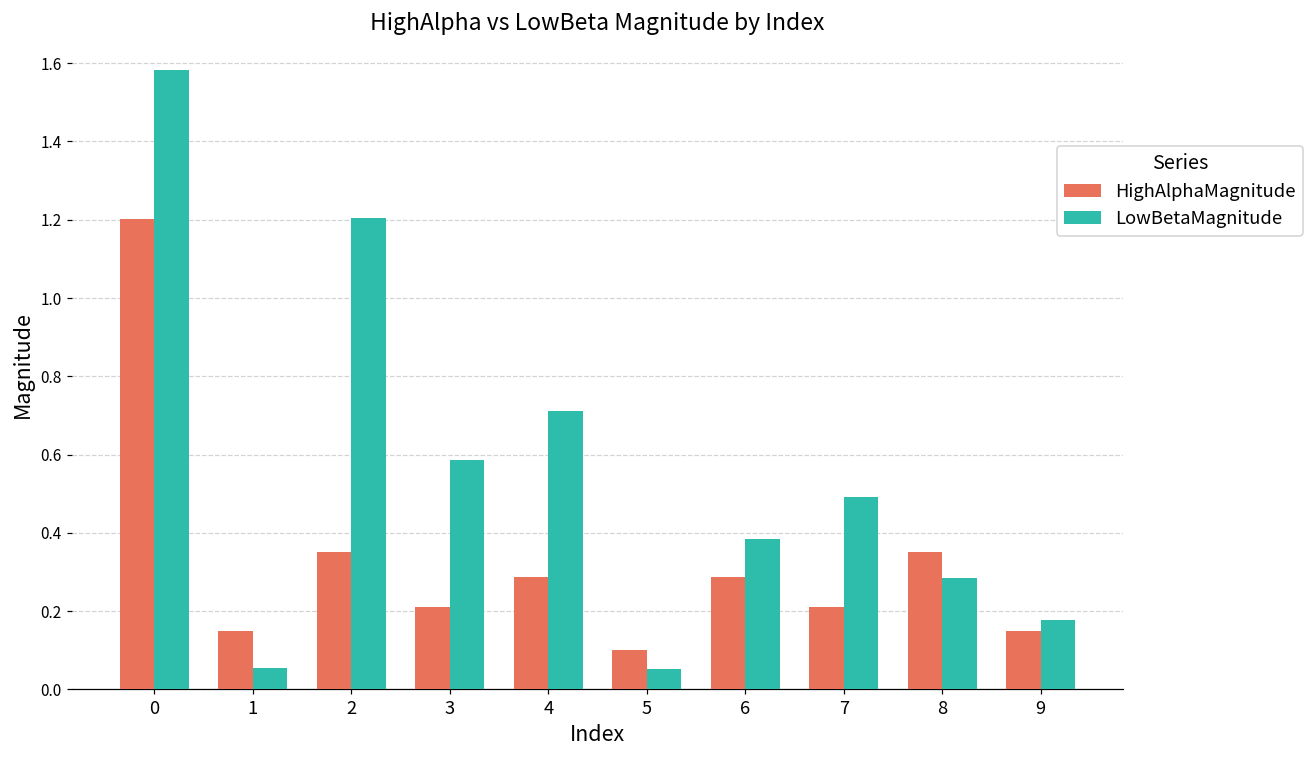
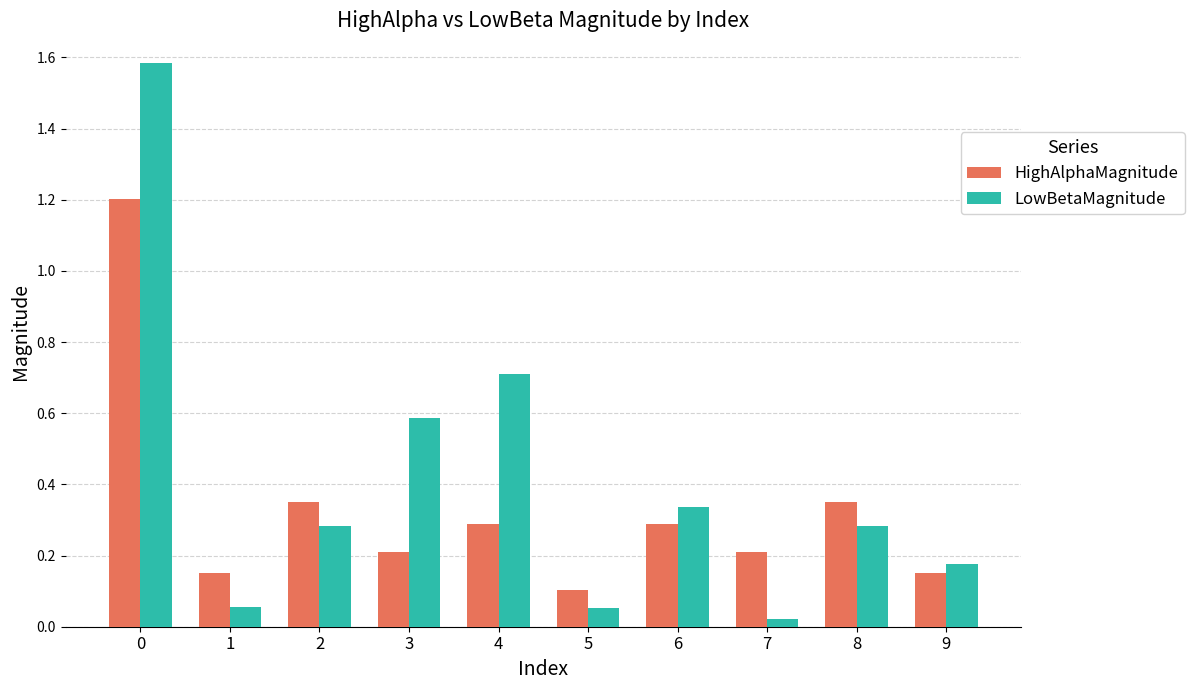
  {
    "HighAlphaMagnitude": {
      "0": 1.20,
      "1": 0.15,
      "2": 0.35,
      "3": 0.21,
      "4": 0.29,
      "5": 0.10,
      "6": 0.29,
      "7": 0.21,
      "8": 0.35,
      "9": 0.15
    },
    "LowBetaMagnitude": {
      "0": 1.58,
      "1": 0.06,
-     "2": 1.20,
+     "2": 0.28,
      "3": 0.59,
      "4": 0.71,
      "5": 0.05,
-     "6": 0.38,
-     "7": 0.49,
+     "6": 0.34,
+     "7": 0.02,
      "8": 0.28,
      "9": 0.18
    }
  }
